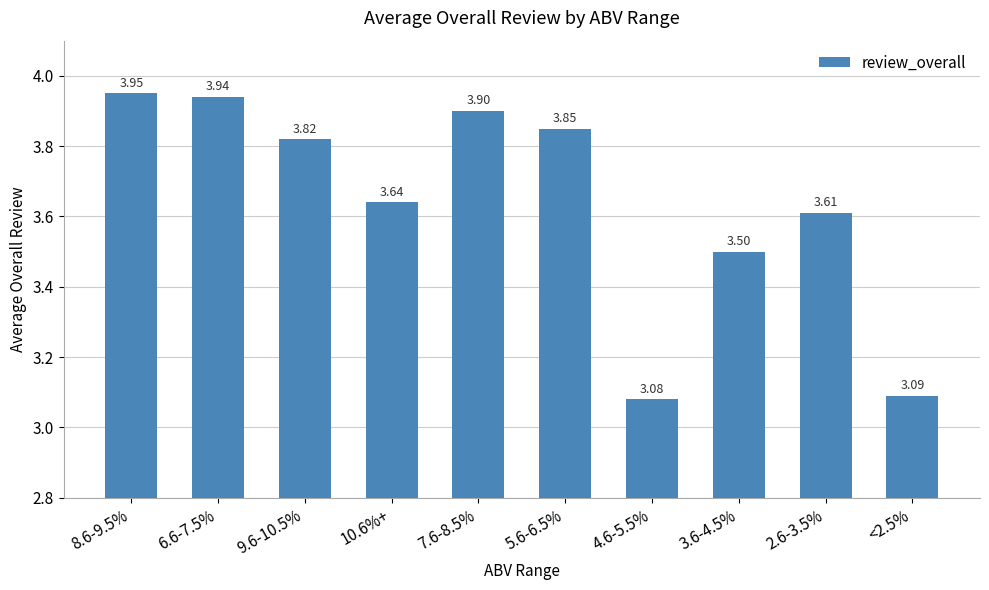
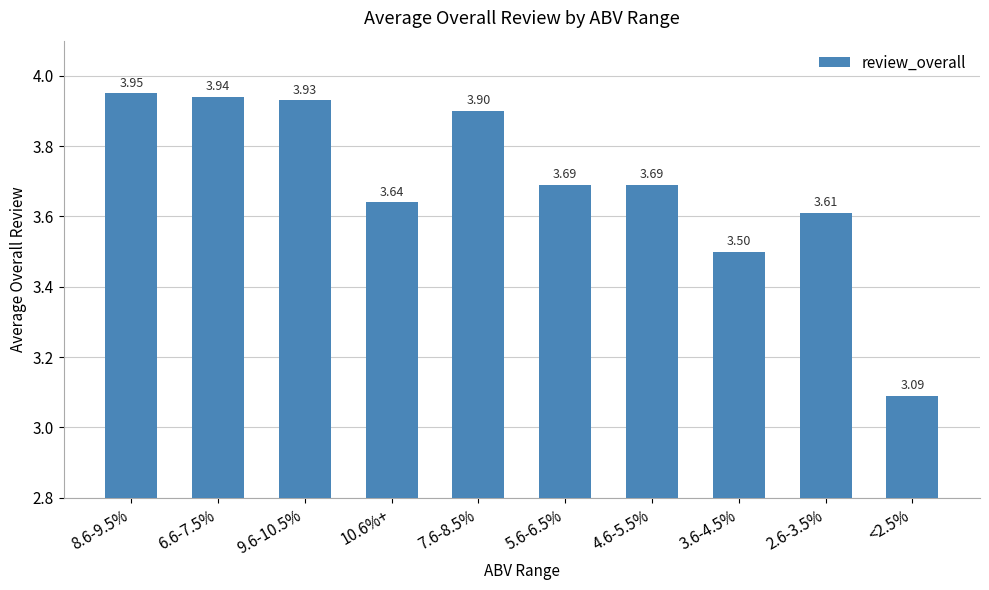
  {
    "8.6-9.5%": 3.95,
    "6.6-7.5%": 3.94,
-   "9.6-10.5%": 3.82,
+   "9.6-10.5%": 3.93,
    "10.6%+": 3.64,
    "7.6-8.5%": 3.90,
-   "5.6-6.5%": 3.85,
-   "4.6-5.5%": 3.08,
+   "5.6-6.5%": 3.69,
+   "4.6-5.5%": 3.69,
    "3.6-4.5%": 3.50,
    "2.6-3.5%": 3.61,
    "<2.5%": 3.09
  }
